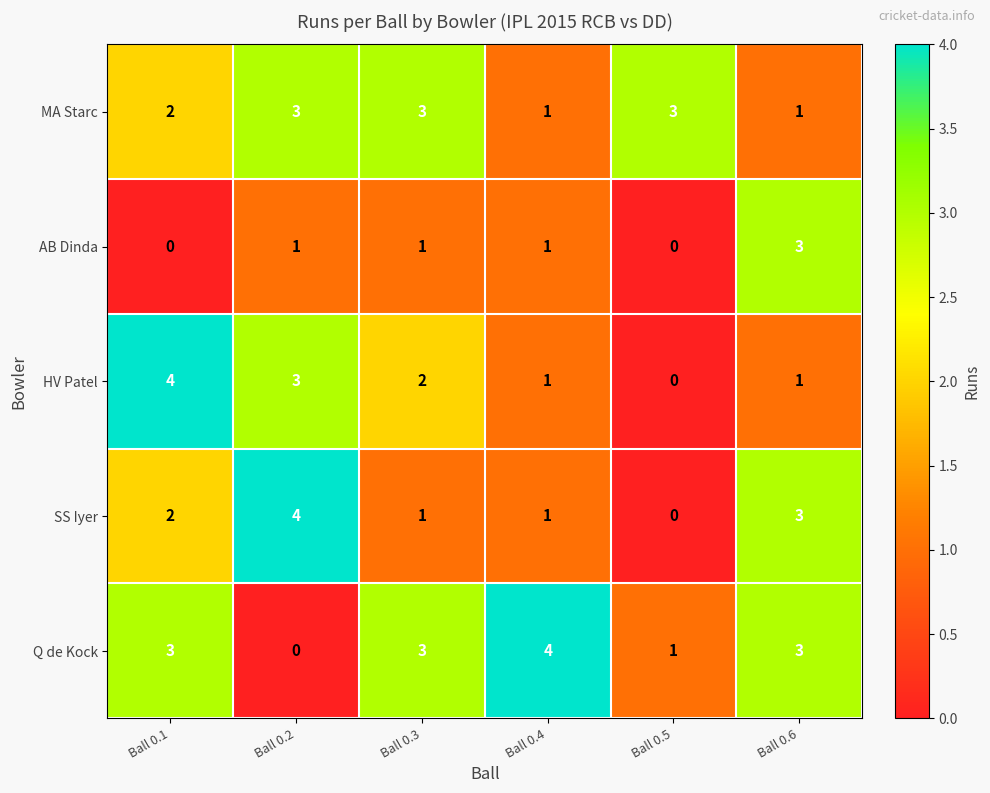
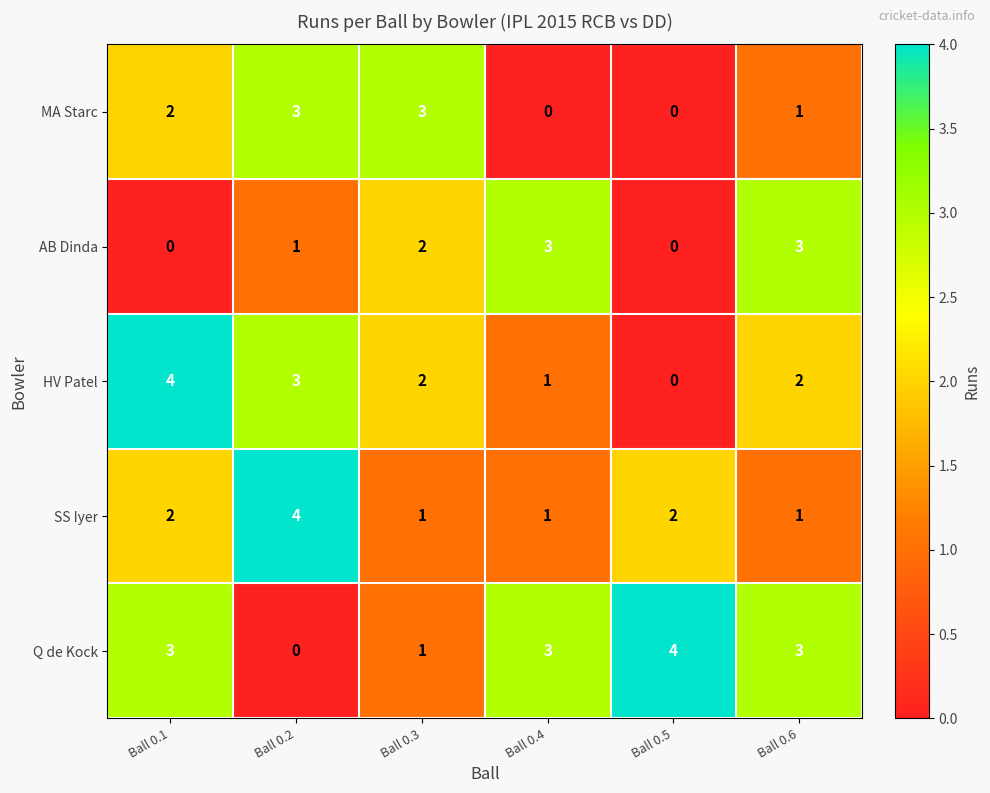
  {
    "MA Starc": {
      "Ball 0.1": 2,
      "Ball 0.2": 3,
      "Ball 0.3": 3,
-     "Ball 0.4": 1,
-     "Ball 0.5": 3,
+     "Ball 0.4": 0,
+     "Ball 0.5": 0,
      "Ball 0.6": 1
    },
    "AB Dinda": {
      "Ball 0.1": 0,
      "Ball 0.2": 1,
-     "Ball 0.3": 1,
-     "Ball 0.4": 1,
+     "Ball 0.3": 2,
+     "Ball 0.4": 3,
      "Ball 0.5": 0,
      "Ball 0.6": 3
    },
    "HV Patel": {
      "Ball 0.1": 4,
      "Ball 0.2": 3,
      "Ball 0.3": 2,
      "Ball 0.4": 1,
      "Ball 0.5": 0,
-     "Ball 0.6": 1
+     "Ball 0.6": 2
    },
    "SS Iyer": {
      "Ball 0.1": 2,
      "Ball 0.2": 4,
      "Ball 0.3": 1,
      "Ball 0.4": 1,
-     "Ball 0.5": 0,
-     "Ball 0.6": 3
+     "Ball 0.5": 2,
+     "Ball 0.6": 1
    },
    "Q de Kock": {
      "Ball 0.1": 3,
      "Ball 0.2": 0,
-     "Ball 0.3": 3,
-     "Ball 0.4": 4,
-     "Ball 0.5": 1,
+     "Ball 0.3": 1,
+     "Ball 0.4": 3,
+     "Ball 0.5": 4,
      "Ball 0.6": 3
    }
  }
